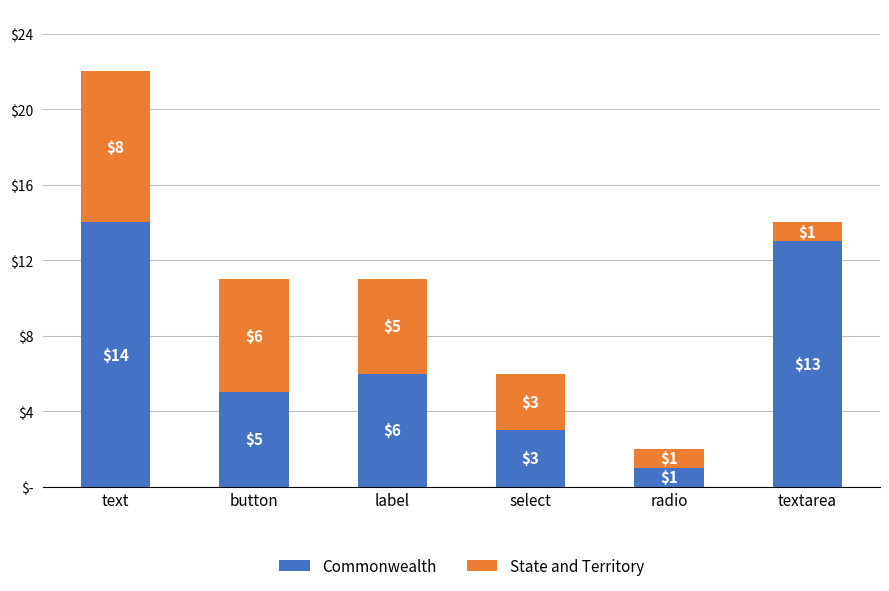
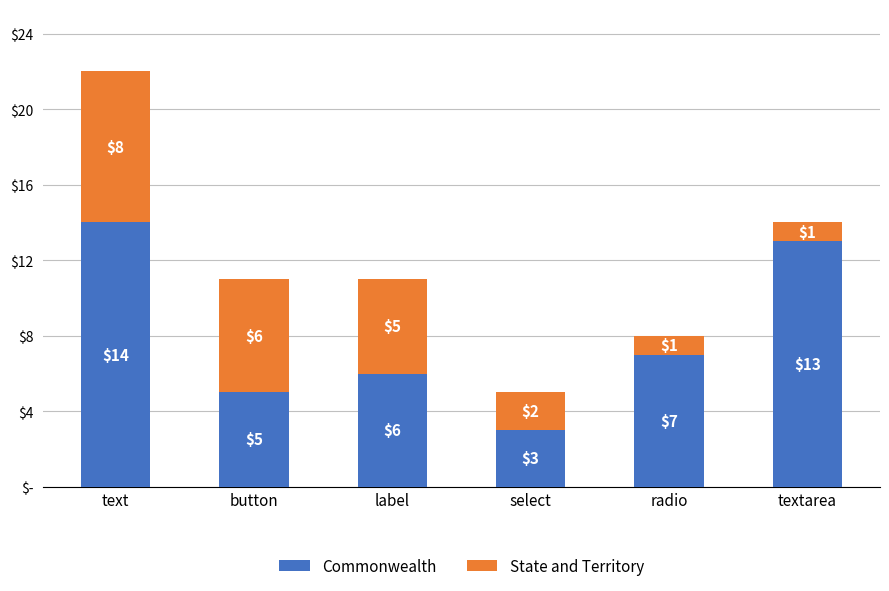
  {
    "Commonwealth": {
      "text": "$14",
      "button": "$5",
      "label": "$6",
      "select": "$3",
-     "radio": "$1",
+     "radio": "$7",
      "textarea": "$13"
    },
    "State and Territory": {
      "text": "$8",
      "button": "$6",
      "label": "$5",
-     "select": "$3",
+     "select": "$2",
      "radio": "$1",
      "textarea": "$1"
    }
  }
